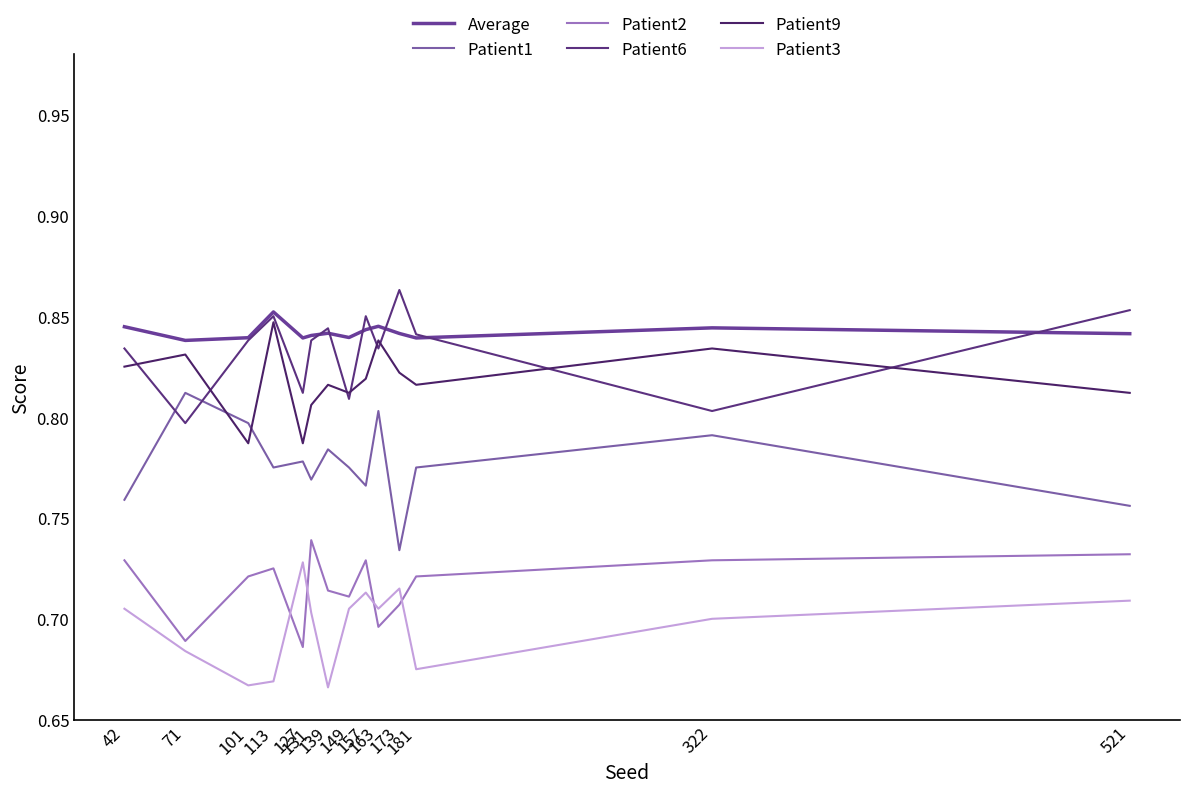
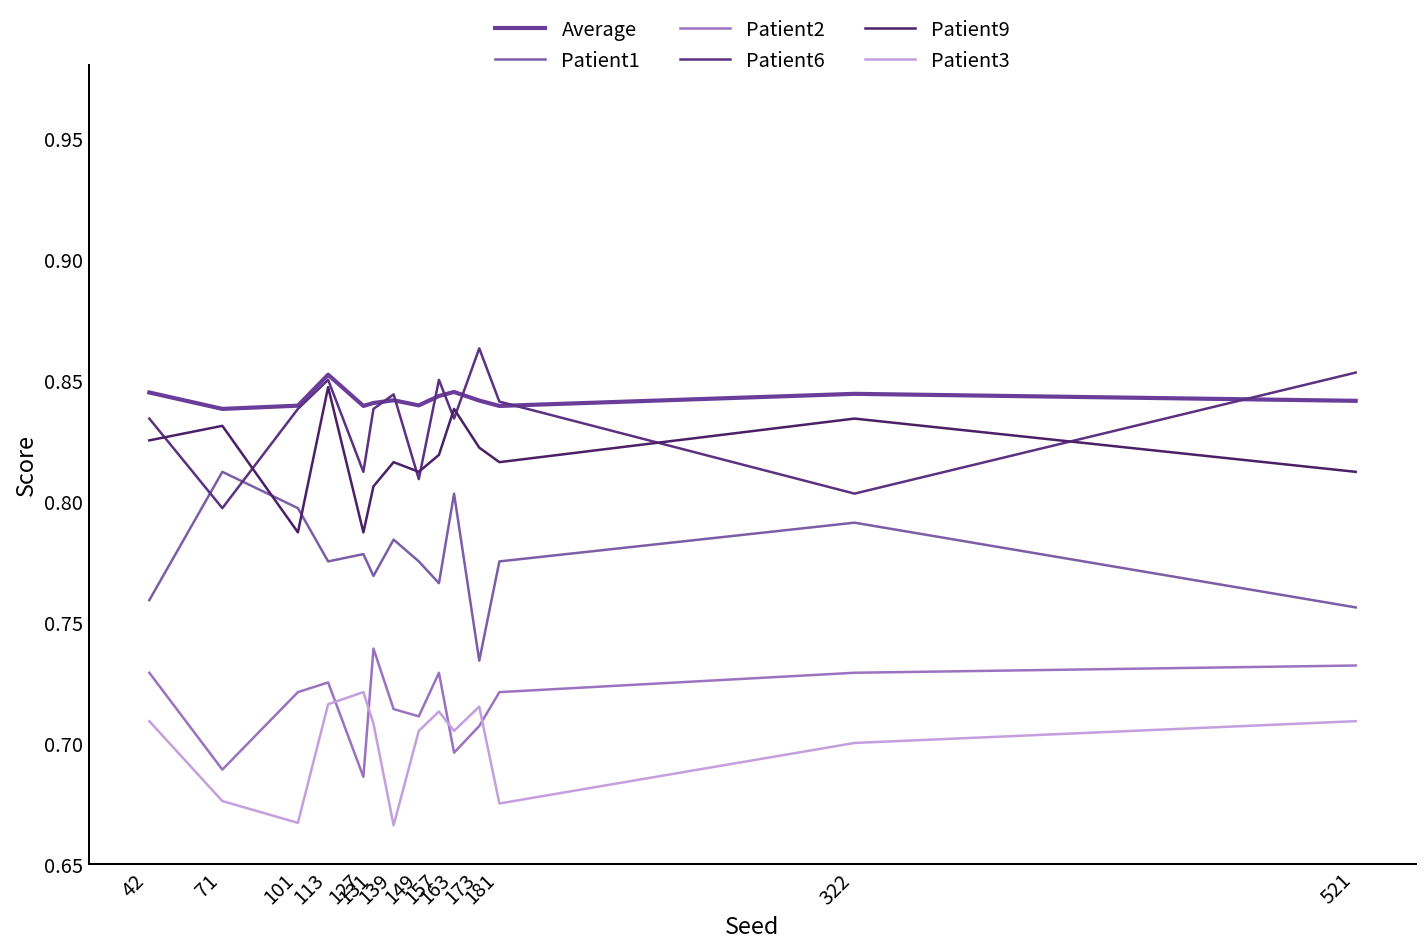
  {
    "Patient3": {
-     "42": 0.705,
-     "71": 0.684,
+     "42": 0.709,
+     "71": 0.676,
      "101": 0.667,
-     "113": 0.669,
-     "127": 0.728,
-     "131": 0.703,
+     "113": 0.716,
+     "127": 0.721,
+     "131": 0.708,
      "139": 0.666,
      "149": 0.705,
      "157": 0.713,
      "163": 0.705,
      "173": 0.715,
      "181": 0.675,
      "322": 0.700,
      "521": 0.709
    }
  }
